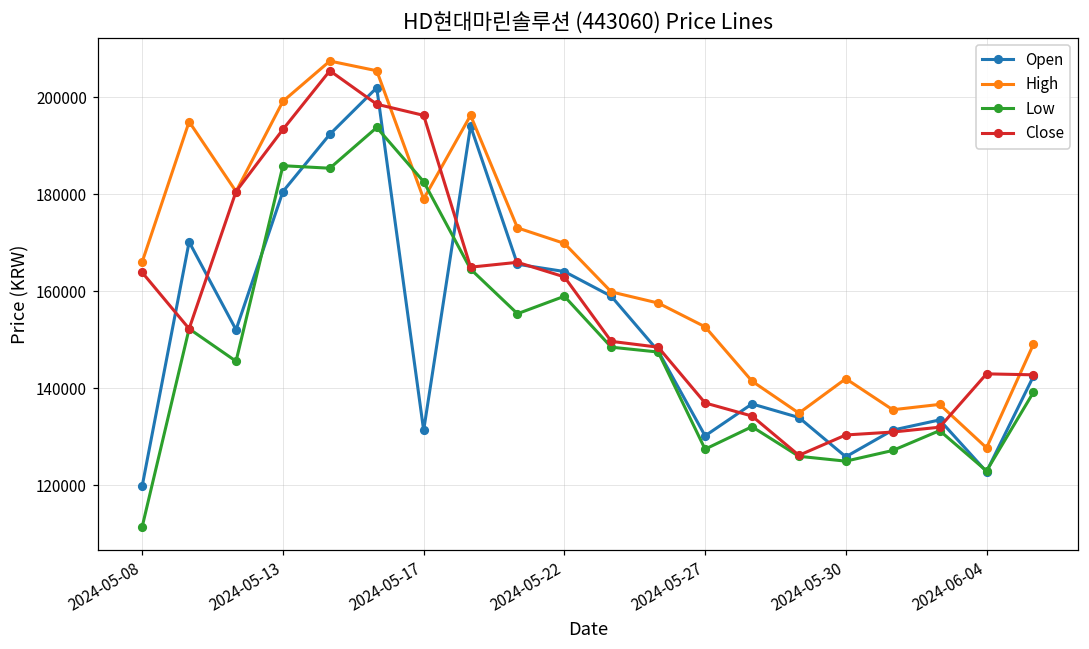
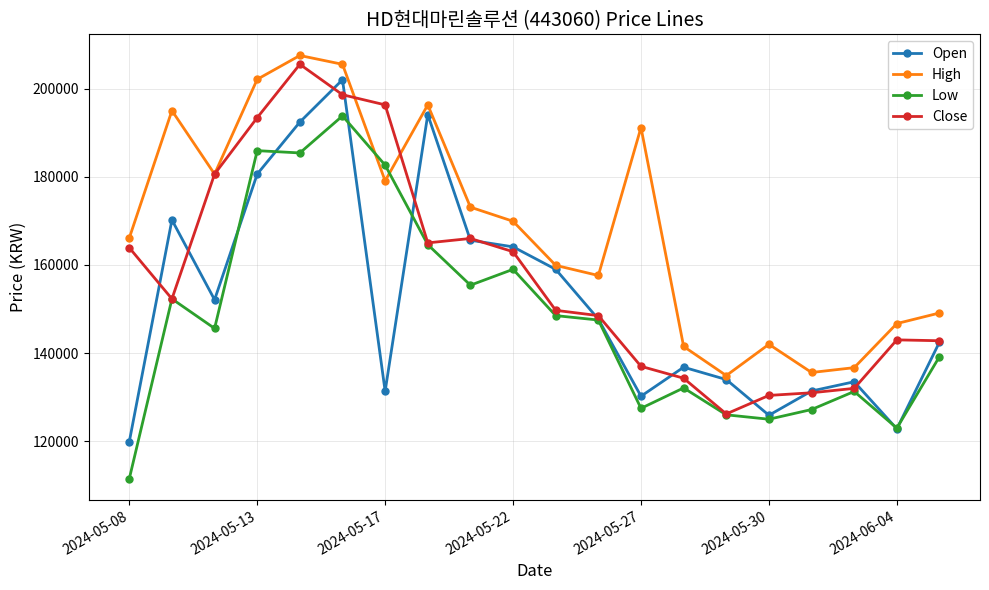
  {
    "Open": {
      "2024-05-08": 120000,
      "2024-05-13": 181000,
      "2024-05-17": 131000,
      "2024-05-22": 164000,
      "2024-05-27": 130000,
      "2024-05-30": 126000
    },
    "High": {
      "2024-05-08": 166000,
-     "2024-05-13": 199000,
+     "2024-05-13": 202000,
      "2024-05-17": 179000,
      "2024-05-22": 170000,
-     "2024-05-27": 153000,
+     "2024-05-27": 191000,
      "2024-05-30": 142000,
-     "2024-06-04": 128000
+     "2024-06-04": 147000
    },
    "Low": {
      "2024-05-08": 112000,
      "2024-05-13": 186000,
      "2024-05-17": 183000,
      "2024-05-22": 159000,
      "2024-05-27": 127000,
      "2024-05-30": 125000
    },
    "Close": {
      "2024-05-08": 164000,
      "2024-05-13": 193000,
      "2024-05-17": 196000,
      "2024-05-22": 163000,
      "2024-05-27": 137000,
      "2024-05-30": 130000,
      "2024-06-04": 143000
    }
  }
